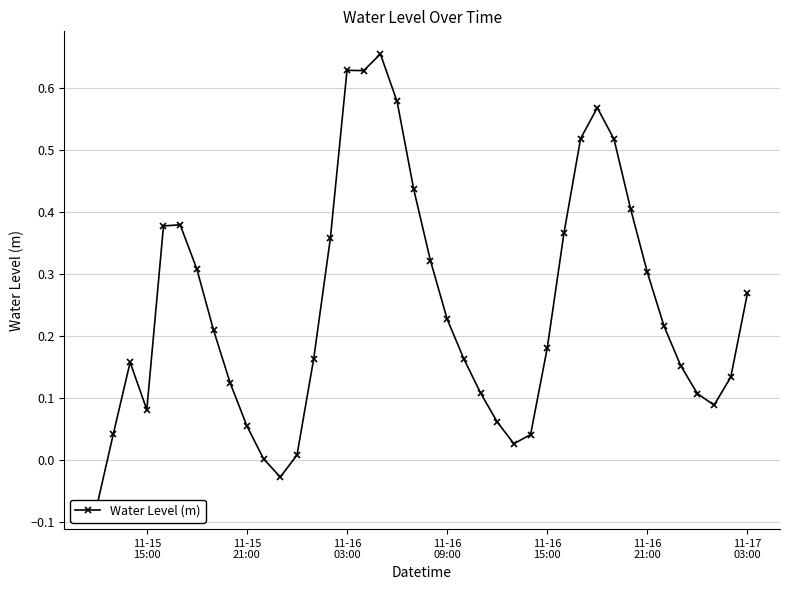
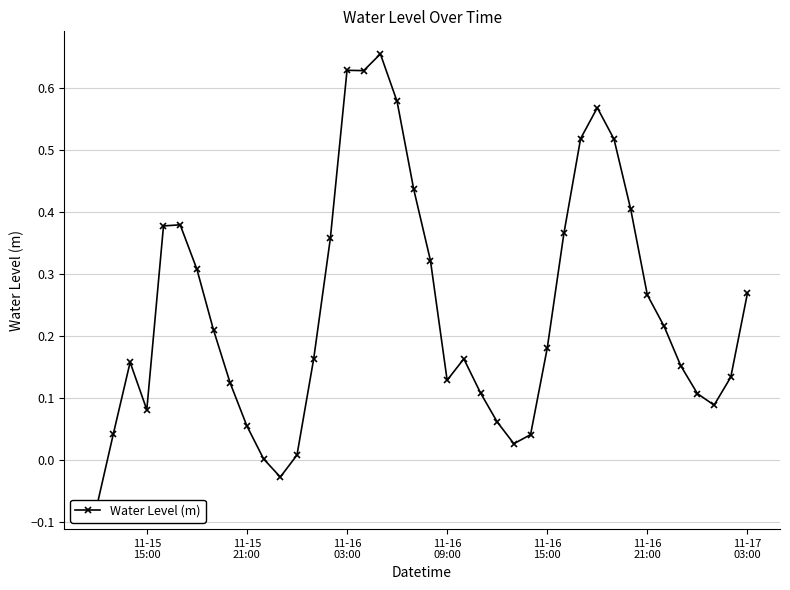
  {
    "11-15 15:00": 0.08,
    "11-15 21:00": 0.06,
    "11-16 03:00": 0.63,
-   "11-16 09:00": 0.23,
+   "11-16 09:00": 0.13,
    "11-16 15:00": 0.18,
-   "11-16 21:00": 0.30,
+   "11-16 21:00": 0.27,
    "11-17 03:00": 0.27
  }
